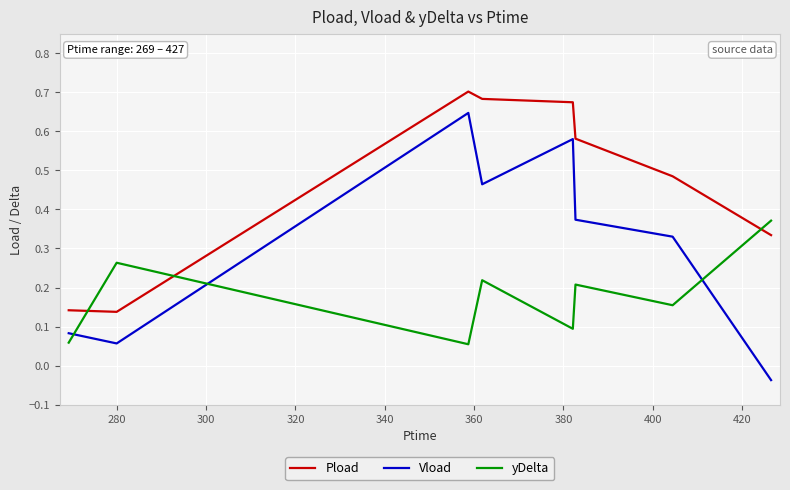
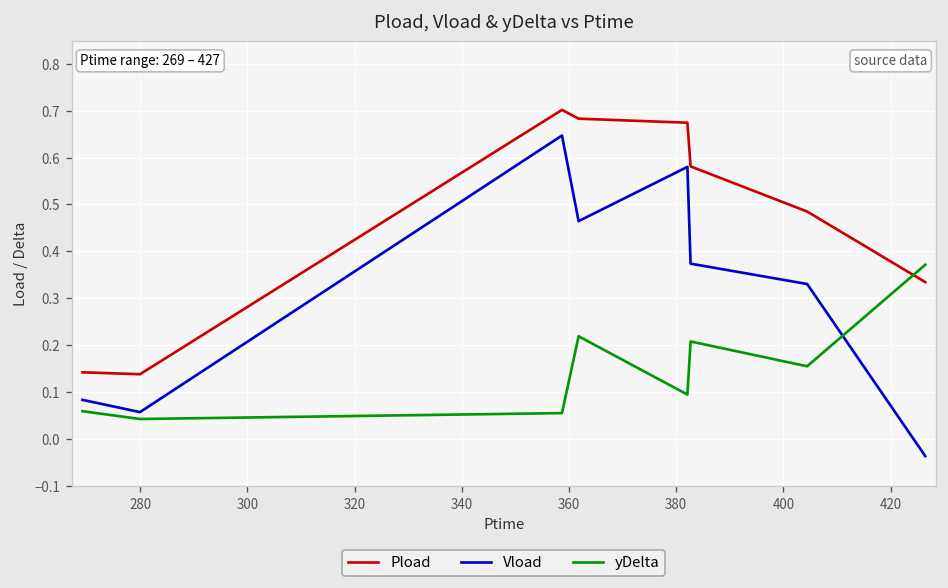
  {
    "Pload": {
      "280": 0.14
    },
    "Vload": {
      "280": 0.06
    },
    "yDelta": {
-     "280": 0.26
+     "280": 0.04
    }
  }
